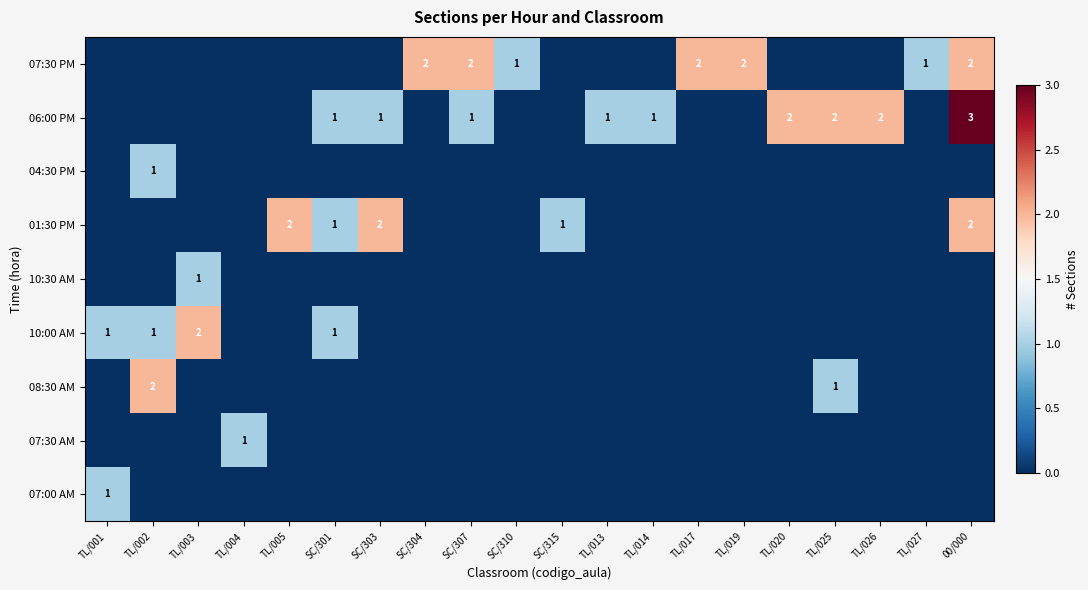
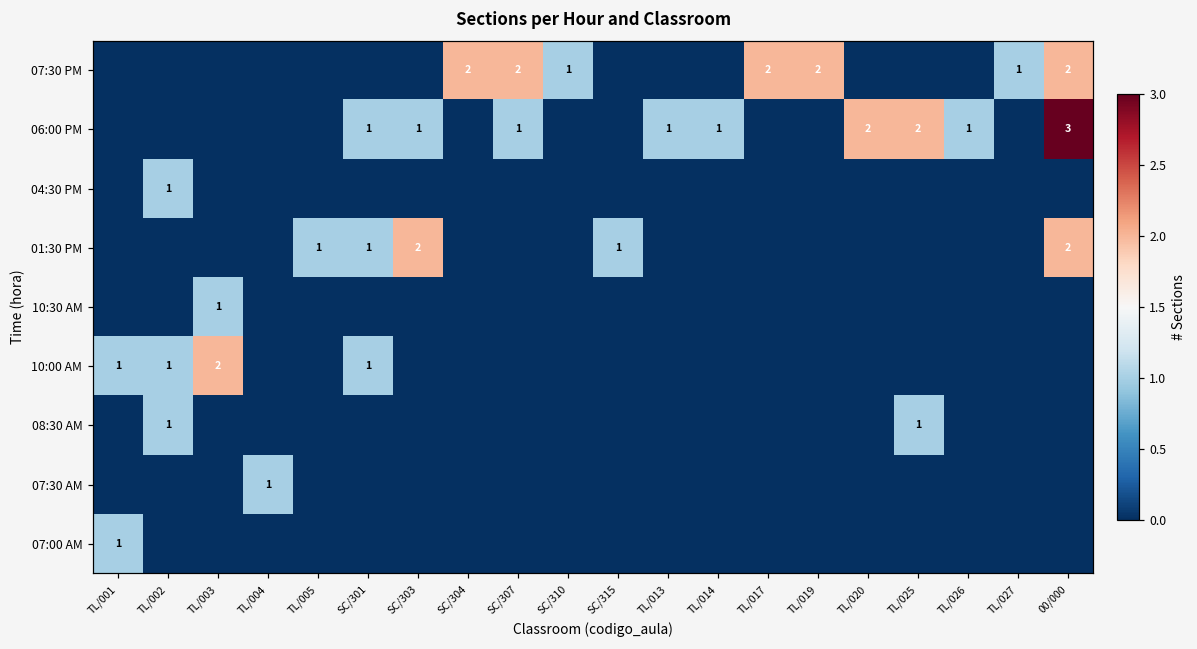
  {
    "07:30 PM": {
      "SC/304": 2,
      "SC/307": 2,
      "SC/310": 1,
      "TL/017": 2,
      "TL/019": 2,
      "TL/027": 1,
      "00/000": 2
    },
    "06:00 PM": {
      "SC/301": 1,
      "SC/303": 1,
      "SC/307": 1,
      "TL/013": 1,
      "TL/014": 1,
      "TL/020": 2,
      "TL/025": 2,
-     "TL/026": 2,
+     "TL/026": 1,
      "00/000": 3
    },
    "04:30 PM": {
      "TL/002": 1
    },
    "01:30 PM": {
-     "TL/005": 2,
+     "TL/005": 1,
      "SC/301": 1,
      "SC/303": 2,
      "SC/315": 1,
      "00/000": 2
    },
    "10:30 AM": {
      "TL/003": 1
    },
    "10:00 AM": {
      "TL/001": 1,
      "TL/002": 1,
      "TL/003": 2,
      "SC/301": 1
    },
    "08:30 AM": {
-     "TL/002": 2,
+     "TL/002": 1,
      "TL/025": 1
    },
    "07:30 AM": {
      "TL/004": 1
    },
    "07:00 AM": {
      "TL/001": 1
    }
  }
